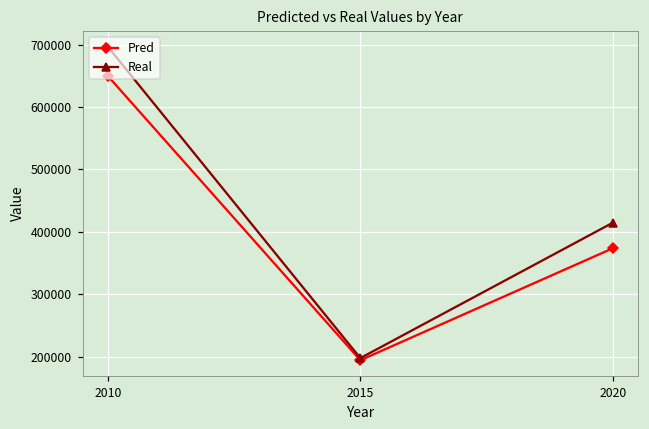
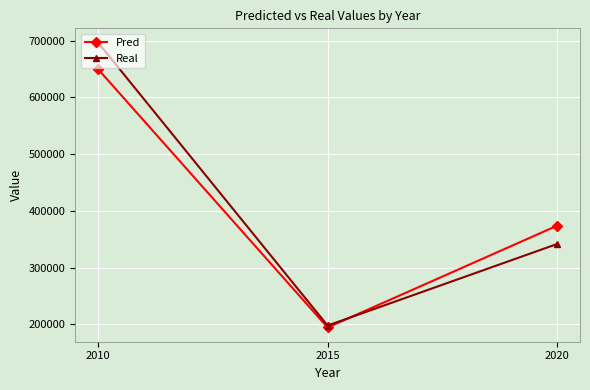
  {
    "Pred": {
      "2010": 650000,
      "2020": 370000
    },
    "Real": {
-     "2020": 410000
+     "2020": 340000
    }
  }
